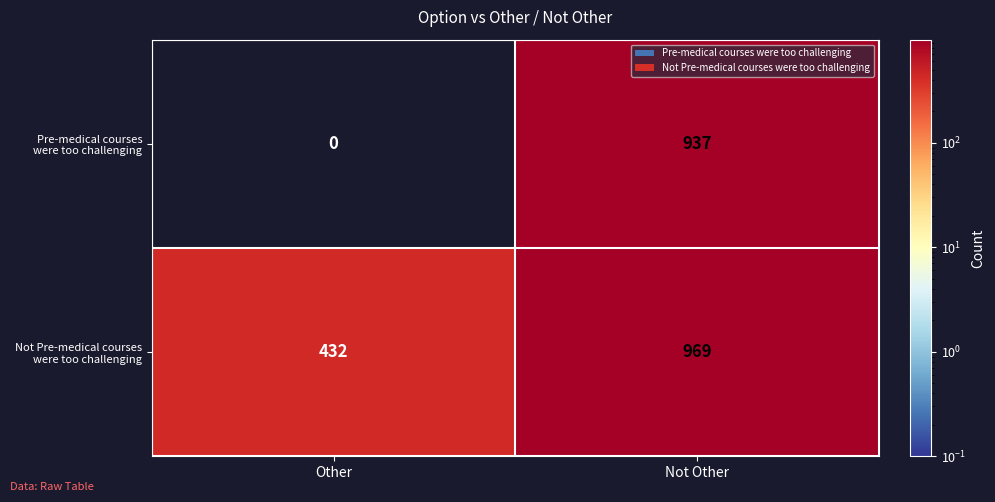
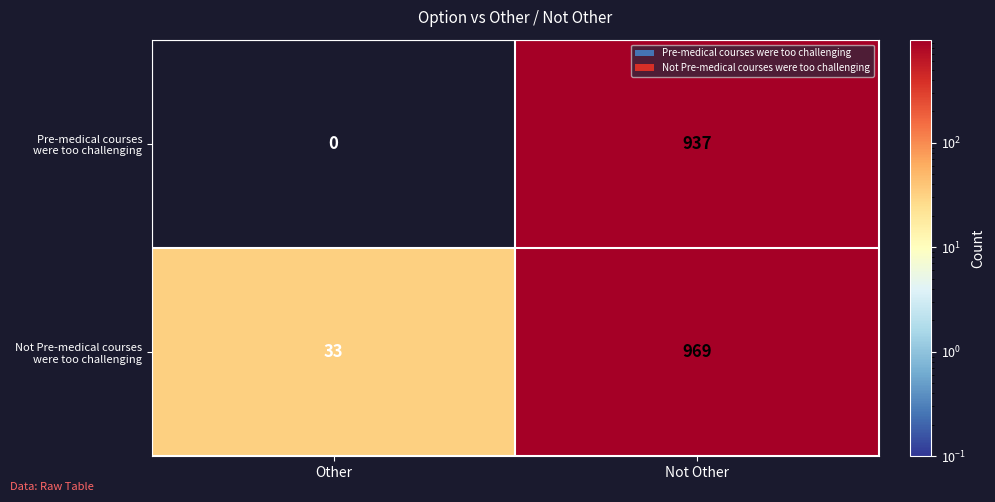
  {
    "Pre-medical courses were too challenging": {
      "Other": 0,
      "Not Other": 937
    },
    "Not Pre-medical courses were too challenging": {
-     "Other": 432,
+     "Other": 33,
      "Not Other": 969
    }
  }
